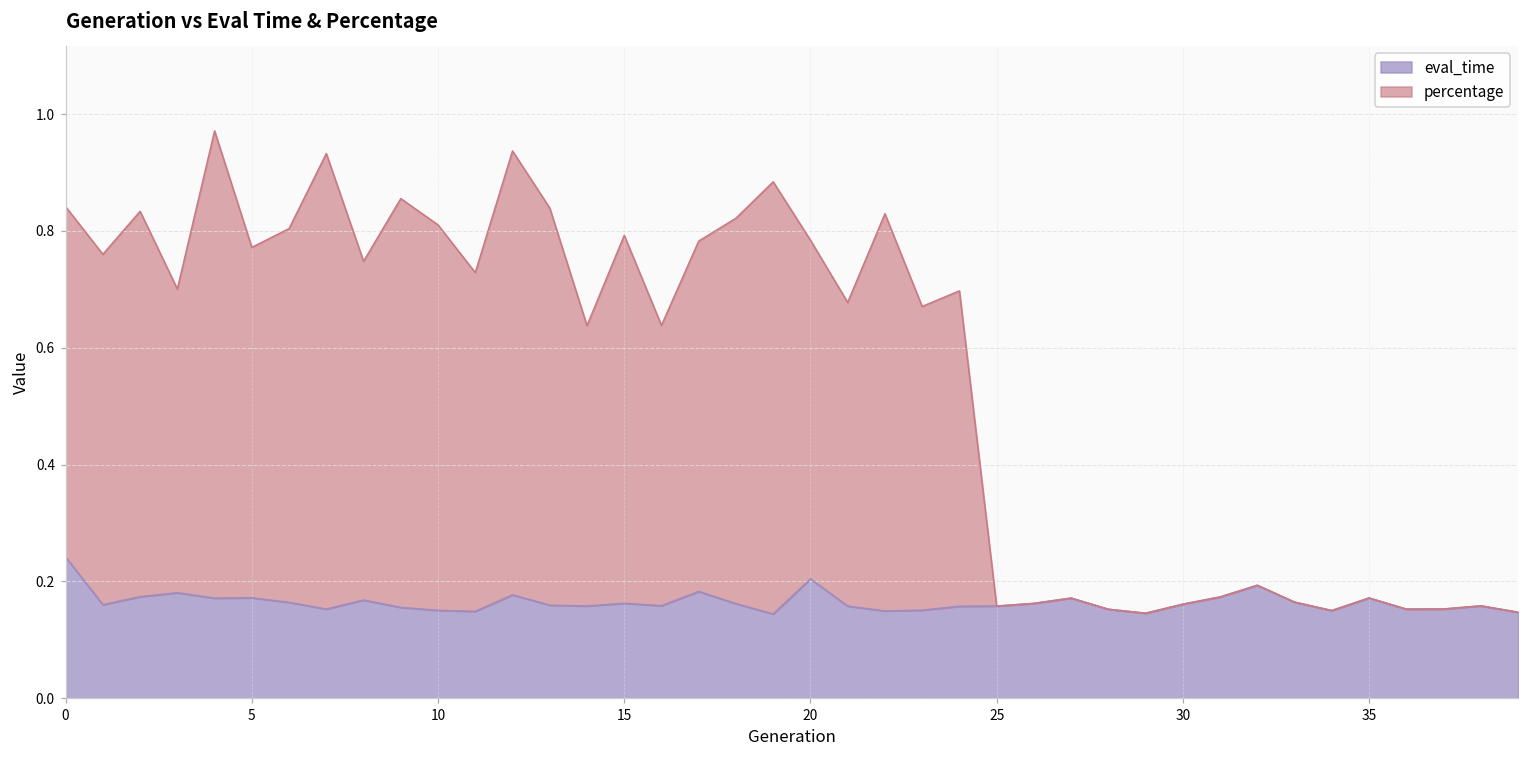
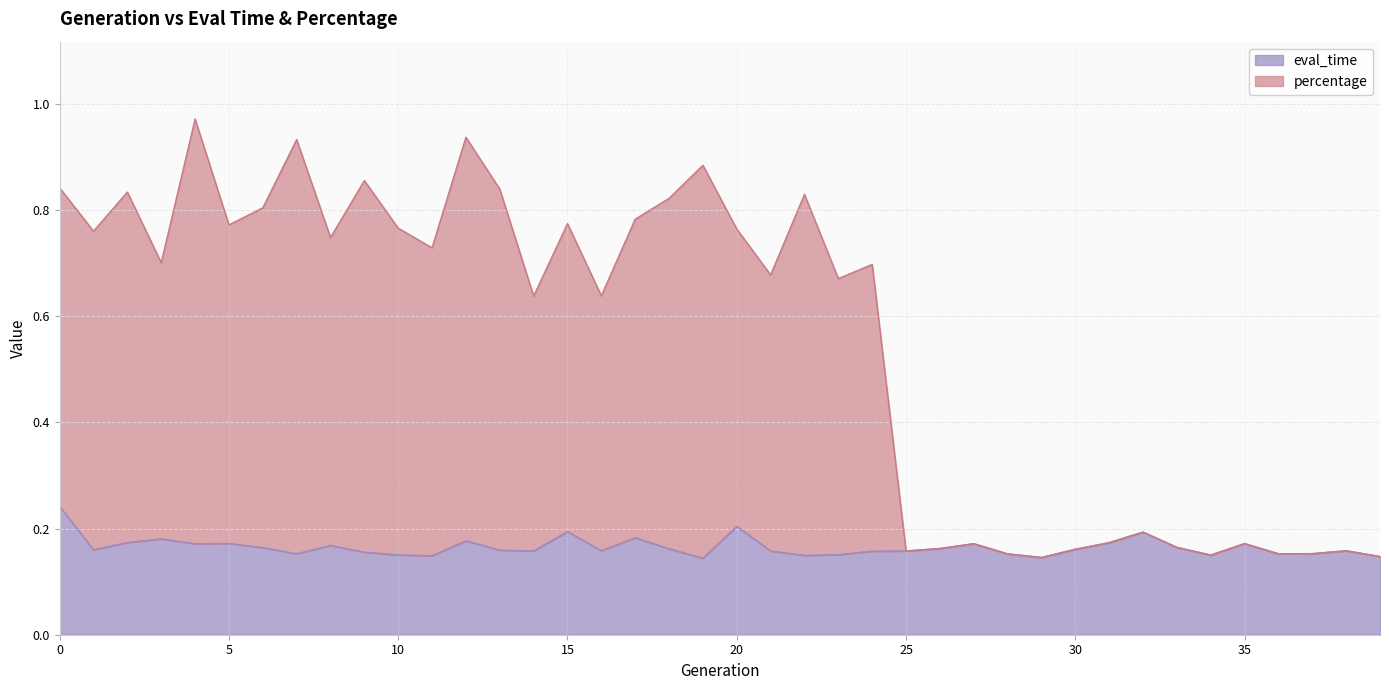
  {
    "eval_time": {
      "0": 0.24,
      "5": 0.17,
      "10": 0.15,
-     "15": 0.16,
+     "15": 0.19,
      "20": 0.20
    },
    "percentage": {
      "0": 0.60,
      "5": 0.60,
-     "10": 0.66,
-     "15": 0.63,
-     "20": 0.58
+     "10": 0.62,
+     "15": 0.58,
+     "20": 0.56
    }
  }
